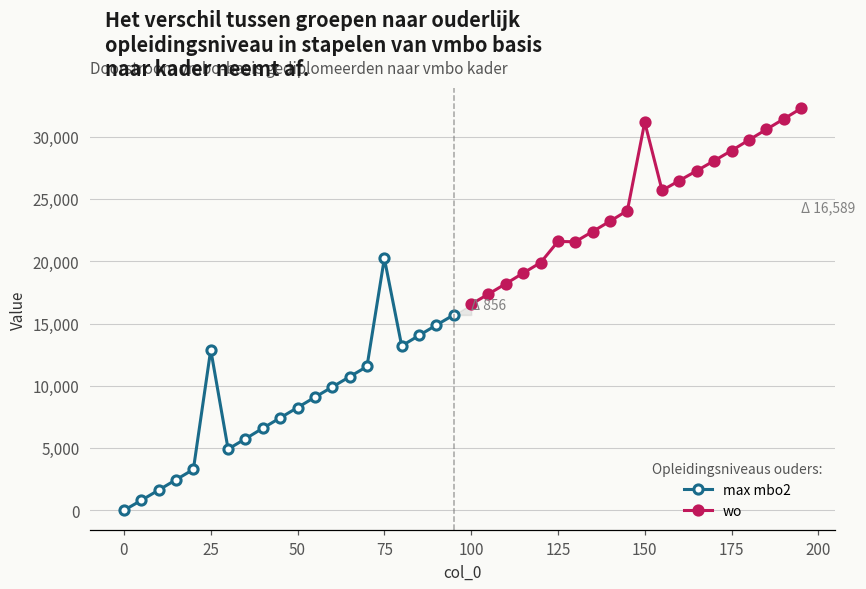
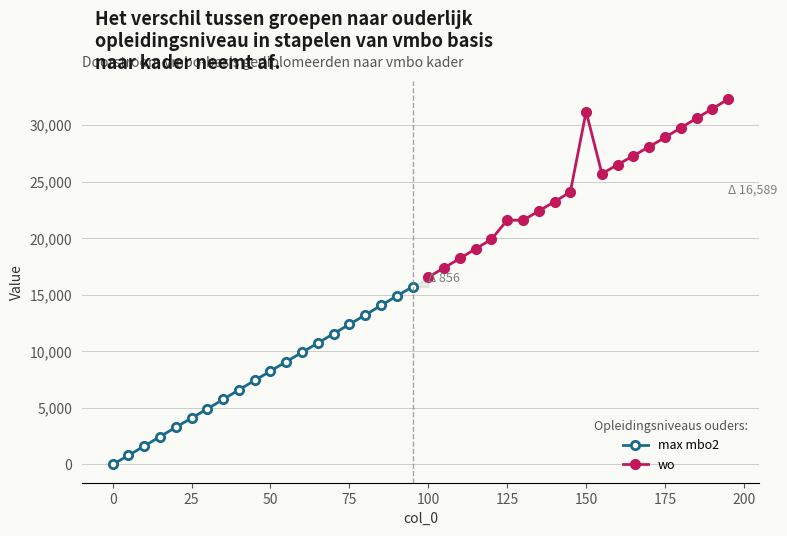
  {
    "max mbo2": {
      "0": "0",
-     "25": "12,900",
+     "25": "4,100",
      "50": "8,300",
-     "75": "20,200"
+     "75": "12,400"
    },
    "wo": {
      "125": "21,600",
      "150": "31,200",
      "175": "28,900"
    }
  }
